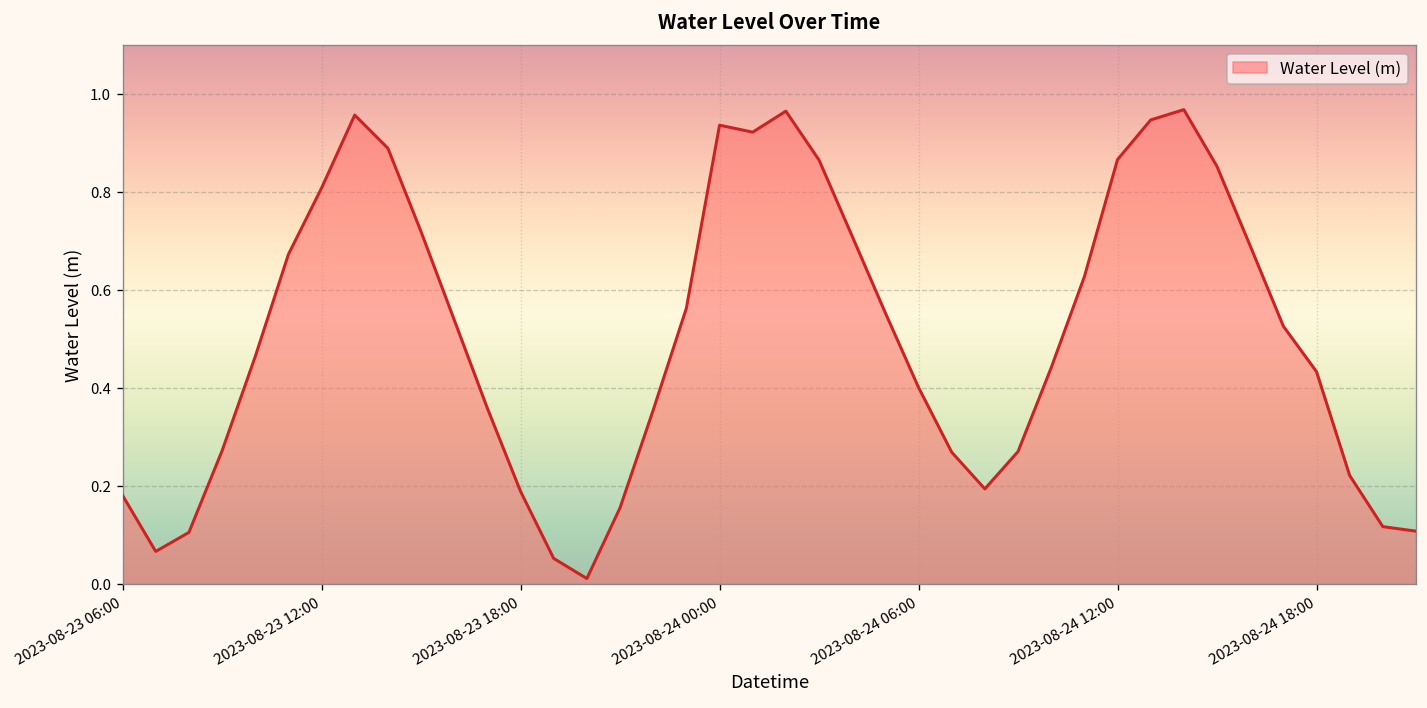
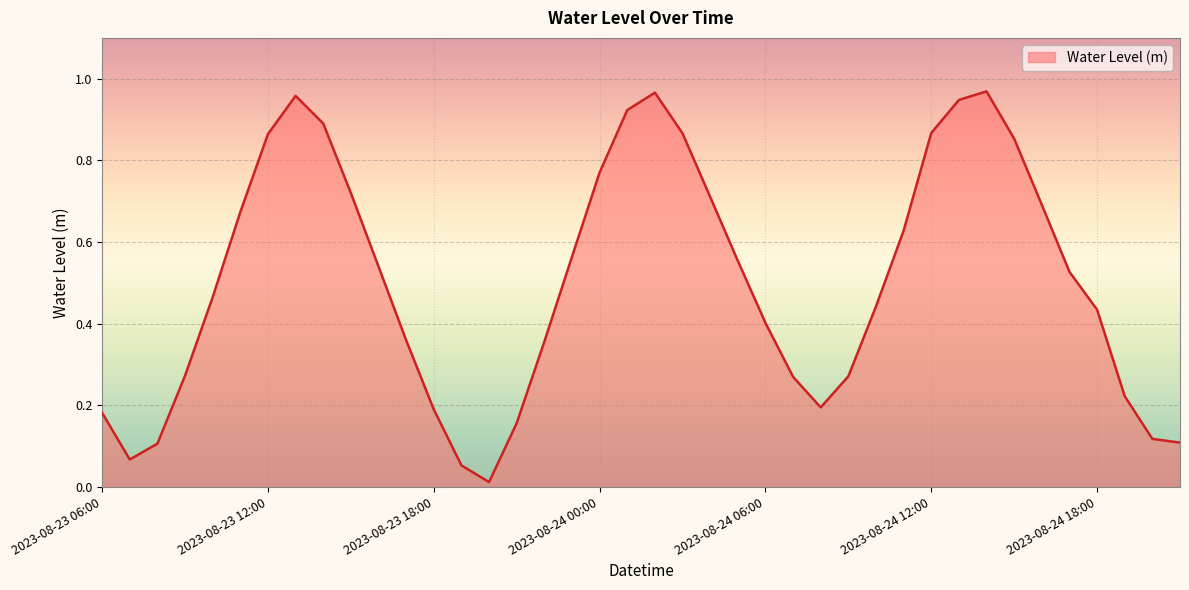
  {
    "2023-08-23 06:00": 0.18,
-   "2023-08-23 12:00": 0.81,
+   "2023-08-23 12:00": 0.86,
    "2023-08-23 18:00": 0.19,
-   "2023-08-24 00:00": 0.94,
+   "2023-08-24 00:00": 0.77,
    "2023-08-24 06:00": 0.40,
    "2023-08-24 12:00": 0.87,
    "2023-08-24 18:00": 0.43
  }
